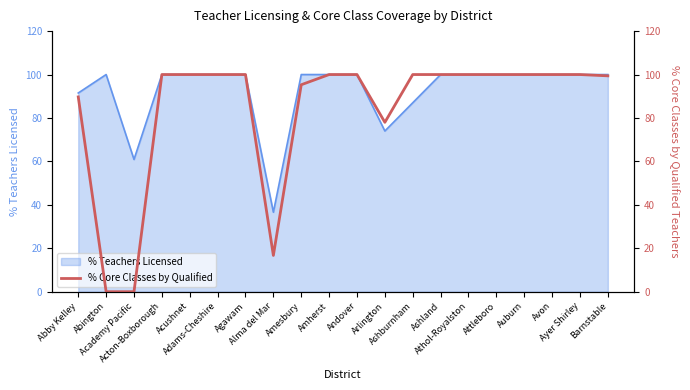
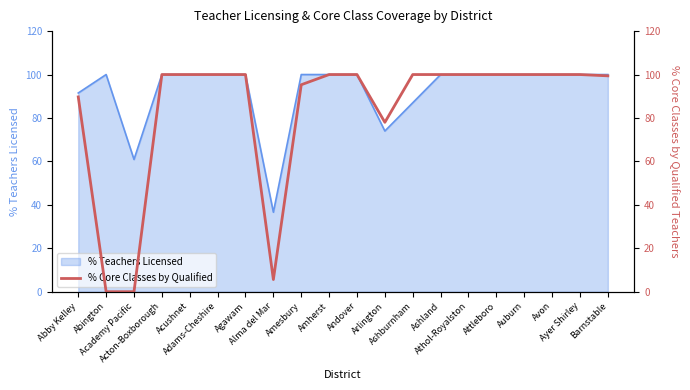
  {
    "% Teachers Licensed": {
      "Abby Kelley": 92,
      "Abington": 100,
      "Academy Pacific": 61,
      "Acton-Boxborough": 100,
      "Acushnet": 100,
      "Adams-Cheshire": 100,
      "Agawam": 100,
      "Alma del Mar": 37,
      "Amesbury": 100,
      "Amherst": 100,
      "Andover": 100,
      "Arlington": 74,
      "Ashburnham": 87,
      "Ashland": 100,
      "Athol-Royalston": 100,
      "Attleboro": 100,
      "Auburn": 100,
      "Avon": 100,
      "Ayer Shirley": 100,
      "Barnstable": 100
    },
    "% Core Classes by Qualified": {
      "Abby Kelley": 90,
      "Abington": 0,
      "Academy Pacific": 0,
      "Acton-Boxborough": 100,
      "Acushnet": 100,
      "Adams-Cheshire": 100,
      "Agawam": 100,
-     "Alma del Mar": 17,
+     "Alma del Mar": 6,
      "Amesbury": 95,
      "Amherst": 100,
      "Andover": 100,
      "Arlington": 78,
      "Ashburnham": 100,
      "Ashland": 100,
      "Athol-Royalston": 100,
      "Attleboro": 100,
      "Auburn": 100,
      "Avon": 100,
      "Ayer Shirley": 100,
      "Barnstable": 99
    }
  }
